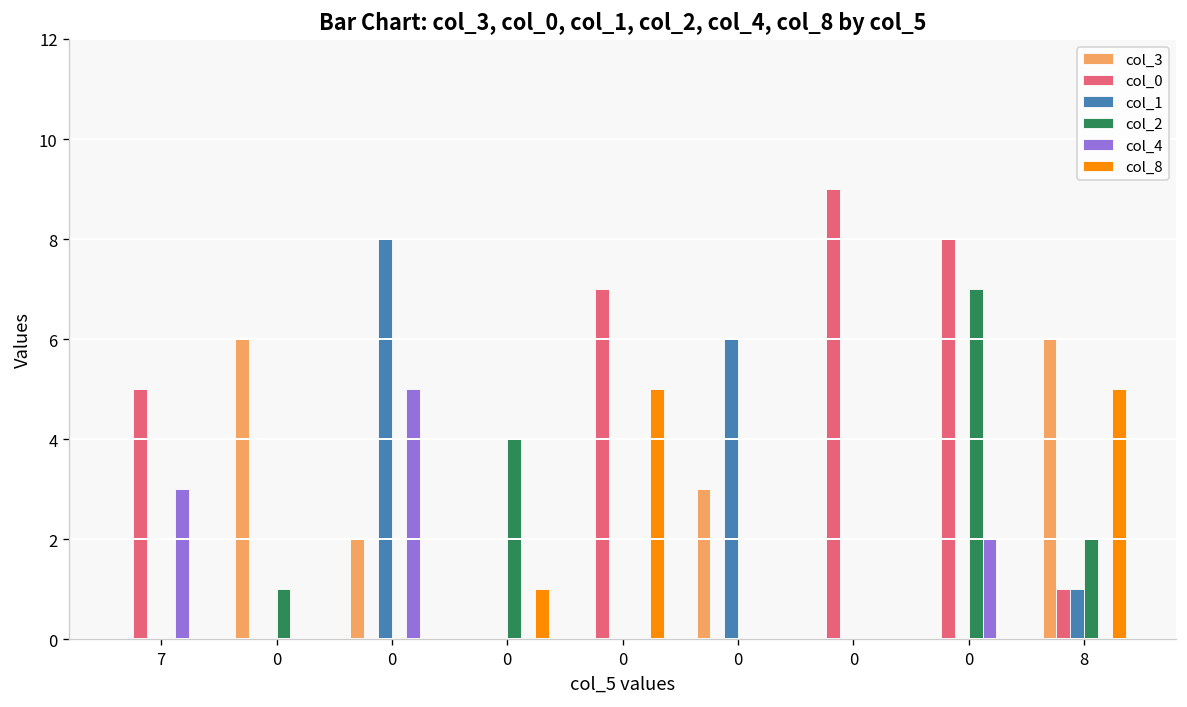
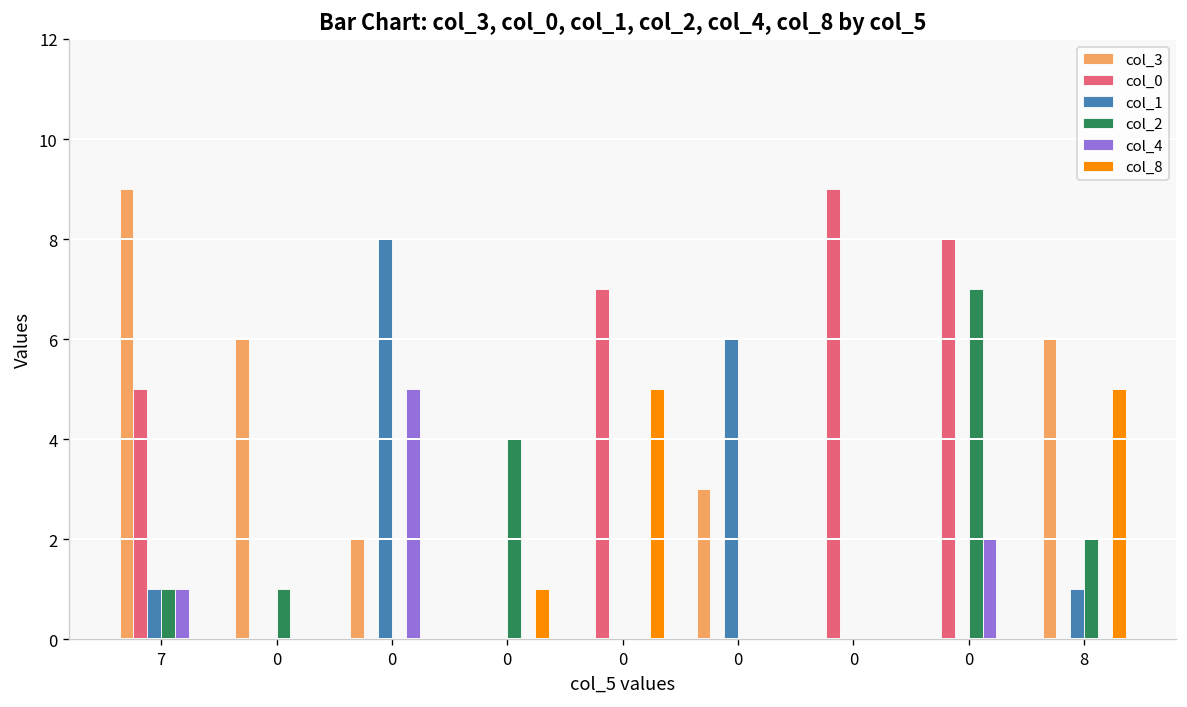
  {
    "col_3": {
-     "7": 0,
+     "7": 9,
      "8": 6
    },
    "col_0": {
      "7": 5,
-     "8": 1
+     "8": 0
    },
    "col_1": {
-     "7": 0,
+     "7": 1,
      "8": 1
    },
    "col_2": {
-     "7": 0,
+     "7": 1,
      "8": 2
    },
    "col_4": {
-     "7": 3,
+     "7": 1,
      "8": 0
    },
    "col_8": {
      "7": 0,
      "8": 5
    }
  }
